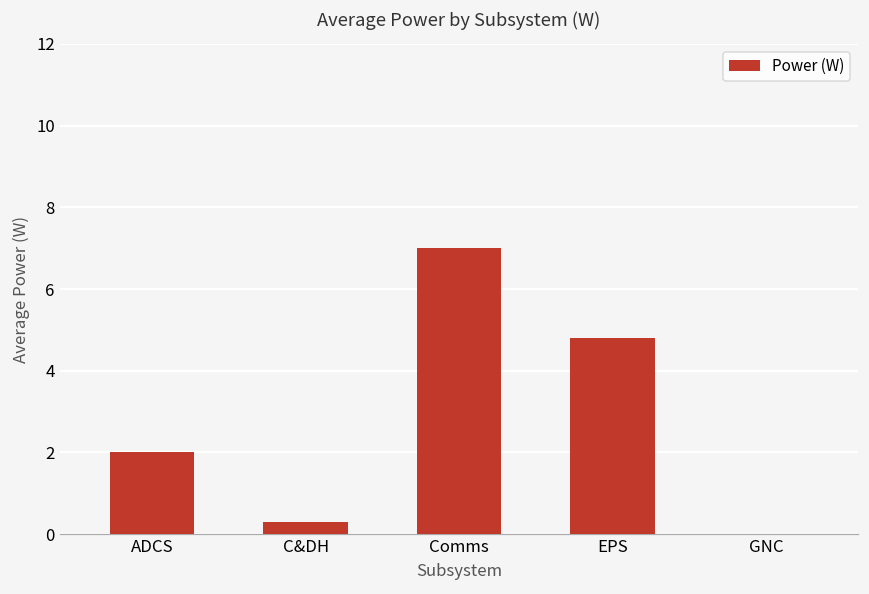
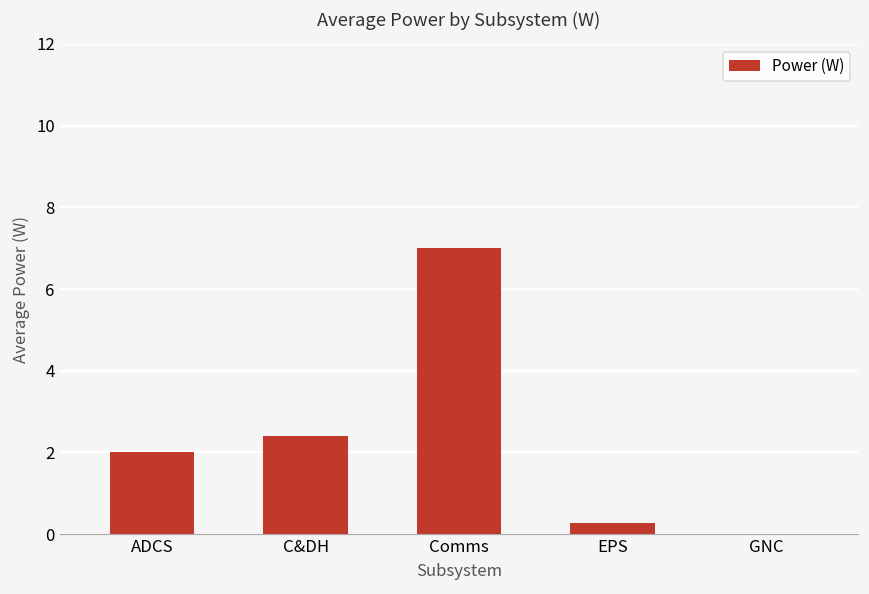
  {
    "ADCS": 2.0,
-   "C&DH": 0.3,
+   "C&DH": 2.4,
    "Comms": 7.0,
-   "EPS": 4.8,
+   "EPS": 0.3,
    "GNC": 0.0
  }
